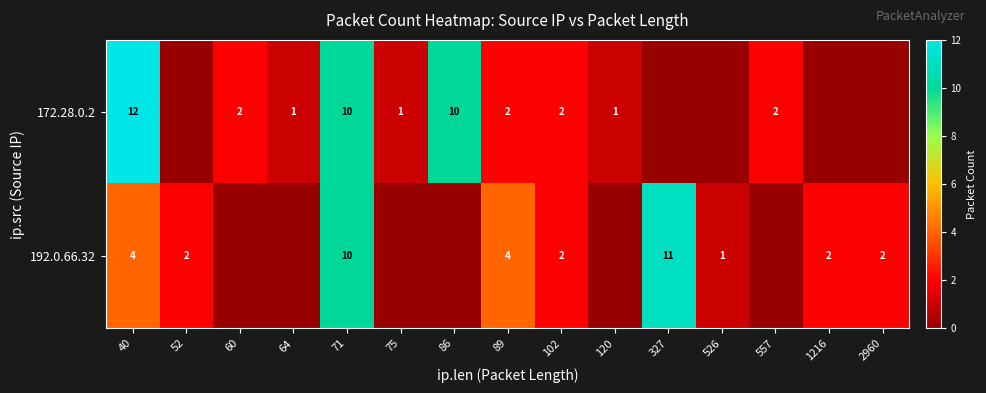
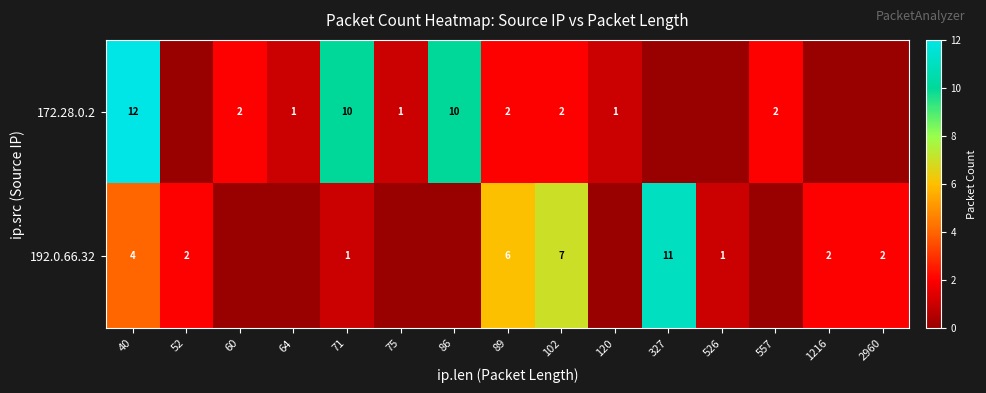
  {
    "172.28.0.2": {
      "40": 12,
      "60": 2,
      "64": 1,
      "71": 10,
      "75": 1,
      "86": 10,
      "89": 2,
      "102": 2,
      "120": 1,
      "557": 2
    },
    "192.0.66.32": {
      "40": 4,
      "52": 2,
-     "71": 10,
-     "89": 4,
-     "102": 2,
+     "71": 1,
+     "89": 6,
+     "102": 7,
      "327": 11,
      "526": 1,
      "1216": 2,
      "2960": 2
    }
  }
